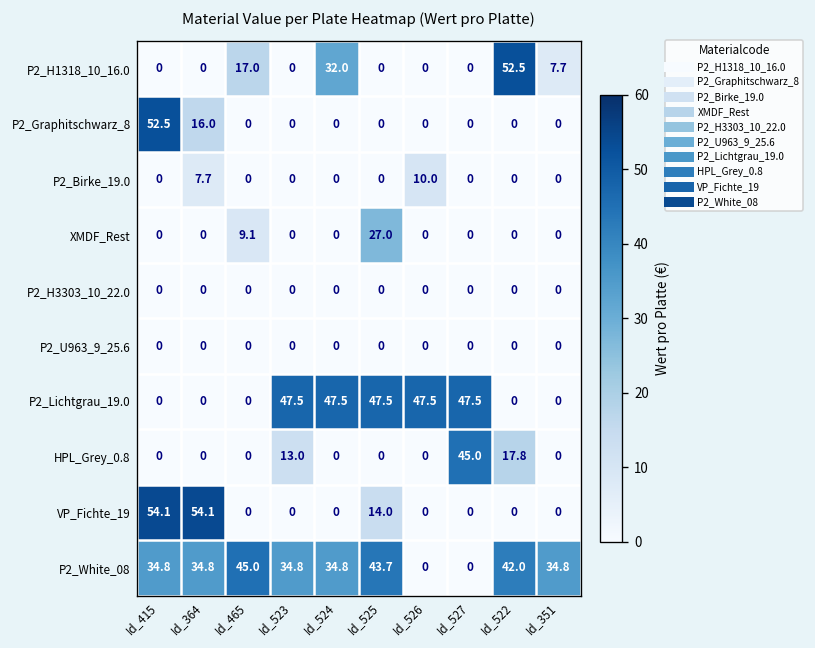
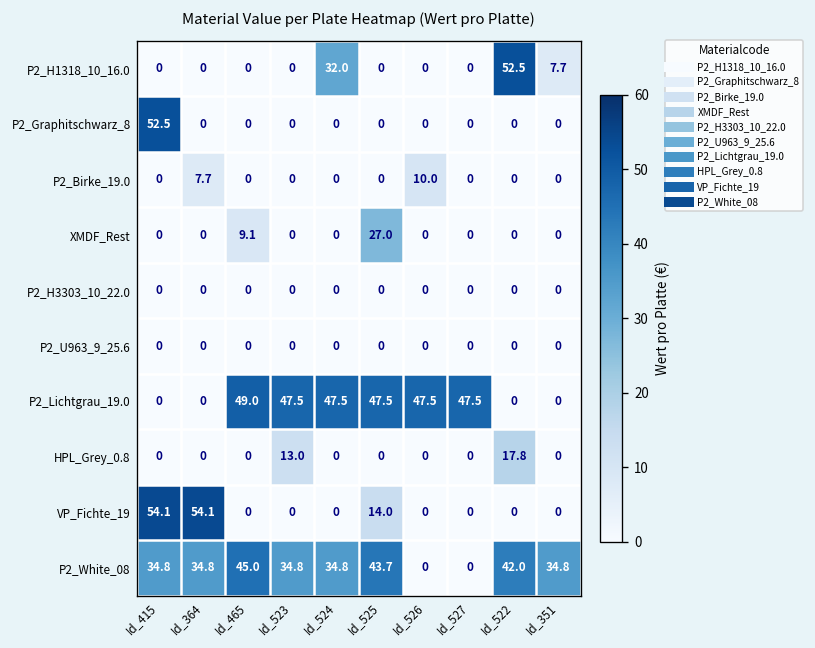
  {
    "P2_H1318_10_16.0": {
      "Id_415": 0,
      "Id_364": 0,
-     "Id_465": 17.0,
+     "Id_465": 0,
      "Id_523": 0,
      "Id_524": 32.0,
      "Id_525": 0,
      "Id_526": 0,
      "Id_527": 0,
      "Id_522": 52.5,
      "Id_351": 7.7
    },
    "P2_Graphitschwarz_8": {
      "Id_415": 52.5,
-     "Id_364": 16.0,
+     "Id_364": 0,
      "Id_465": 0,
      "Id_523": 0,
      "Id_524": 0,
      "Id_525": 0,
      "Id_526": 0,
      "Id_527": 0,
      "Id_522": 0,
      "Id_351": 0
    },
    "P2_Birke_19.0": {
      "Id_415": 0,
      "Id_364": 7.7,
      "Id_465": 0,
      "Id_523": 0,
      "Id_524": 0,
      "Id_525": 0,
      "Id_526": 10.0,
      "Id_527": 0,
      "Id_522": 0,
      "Id_351": 0
    },
    "XMDF_Rest": {
      "Id_415": 0,
      "Id_364": 0,
      "Id_465": 9.1,
      "Id_523": 0,
      "Id_524": 0,
      "Id_525": 27.0,
      "Id_526": 0,
      "Id_527": 0,
      "Id_522": 0,
      "Id_351": 0
    },
    "P2_H3303_10_22.0": {
      "Id_415": 0,
      "Id_364": 0,
      "Id_465": 0,
      "Id_523": 0,
      "Id_524": 0,
      "Id_525": 0,
      "Id_526": 0,
      "Id_527": 0,
      "Id_522": 0,
      "Id_351": 0
    },
    "P2_U963_9_25.6": {
      "Id_415": 0,
      "Id_364": 0,
      "Id_465": 0,
      "Id_523": 0,
      "Id_524": 0,
      "Id_525": 0,
      "Id_526": 0,
      "Id_527": 0,
      "Id_522": 0,
      "Id_351": 0
    },
    "P2_Lichtgrau_19.0": {
      "Id_415": 0,
      "Id_364": 0,
-     "Id_465": 0,
+     "Id_465": 49.0,
      "Id_523": 47.5,
      "Id_524": 47.5,
      "Id_525": 47.5,
      "Id_526": 47.5,
      "Id_527": 47.5,
      "Id_522": 0,
      "Id_351": 0
    },
    "HPL_Grey_0.8": {
      "Id_415": 0,
      "Id_364": 0,
      "Id_465": 0,
      "Id_523": 13.0,
      "Id_524": 0,
      "Id_525": 0,
      "Id_526": 0,
-     "Id_527": 45.0,
+     "Id_527": 0,
      "Id_522": 17.8,
      "Id_351": 0
    },
    "VP_Fichte_19": {
      "Id_415": 54.1,
      "Id_364": 54.1,
      "Id_465": 0,
      "Id_523": 0,
      "Id_524": 0,
      "Id_525": 14.0,
      "Id_526": 0,
      "Id_527": 0,
      "Id_522": 0,
      "Id_351": 0
    },
    "P2_White_08": {
      "Id_415": 34.8,
      "Id_364": 34.8,
      "Id_465": 45.0,
      "Id_523": 34.8,
      "Id_524": 34.8,
      "Id_525": 43.7,
      "Id_526": 0,
      "Id_527": 0,
      "Id_522": 42.0,
      "Id_351": 34.8
    }
  }
